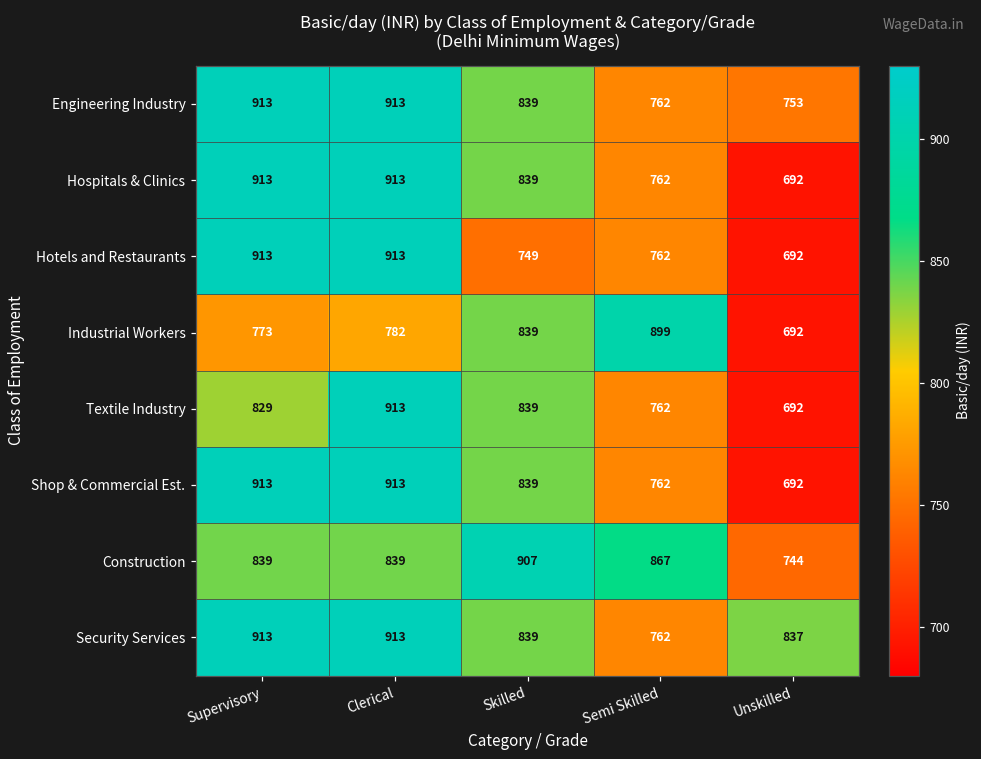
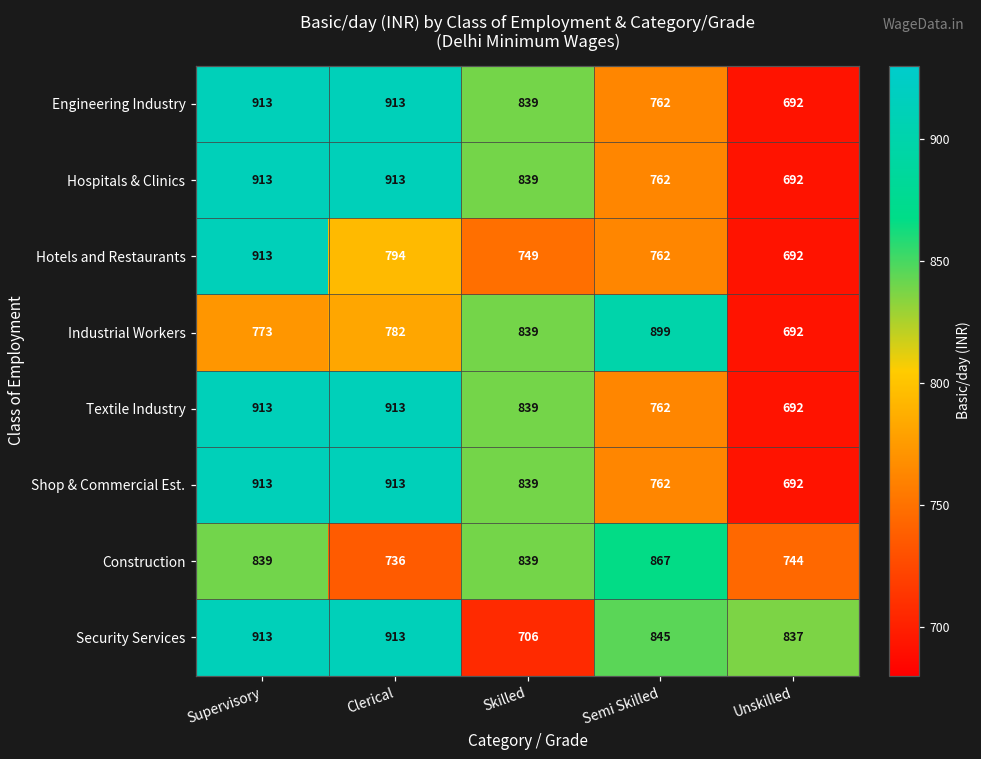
  {
    "Engineering Industry": {
      "Supervisory": 913,
      "Clerical": 913,
      "Skilled": 839,
      "Semi Skilled": 762,
-     "Unskilled": 753
+     "Unskilled": 692
    },
    "Hospitals & Clinics": {
      "Supervisory": 913,
      "Clerical": 913,
      "Skilled": 839,
      "Semi Skilled": 762,
      "Unskilled": 692
    },
    "Hotels and Restaurants": {
      "Supervisory": 913,
-     "Clerical": 913,
+     "Clerical": 794,
      "Skilled": 749,
      "Semi Skilled": 762,
      "Unskilled": 692
    },
    "Industrial Workers": {
      "Supervisory": 773,
      "Clerical": 782,
      "Skilled": 839,
      "Semi Skilled": 899,
      "Unskilled": 692
    },
    "Textile Industry": {
-     "Supervisory": 829,
+     "Supervisory": 913,
      "Clerical": 913,
      "Skilled": 839,
      "Semi Skilled": 762,
      "Unskilled": 692
    },
    "Shop & Commercial Est.": {
      "Supervisory": 913,
      "Clerical": 913,
      "Skilled": 839,
      "Semi Skilled": 762,
      "Unskilled": 692
    },
    "Construction": {
      "Supervisory": 839,
-     "Clerical": 839,
-     "Skilled": 907,
+     "Clerical": 736,
+     "Skilled": 839,
      "Semi Skilled": 867,
      "Unskilled": 744
    },
    "Security Services": {
      "Supervisory": 913,
      "Clerical": 913,
-     "Skilled": 839,
-     "Semi Skilled": 762,
+     "Skilled": 706,
+     "Semi Skilled": 845,
      "Unskilled": 837
    }
  }
